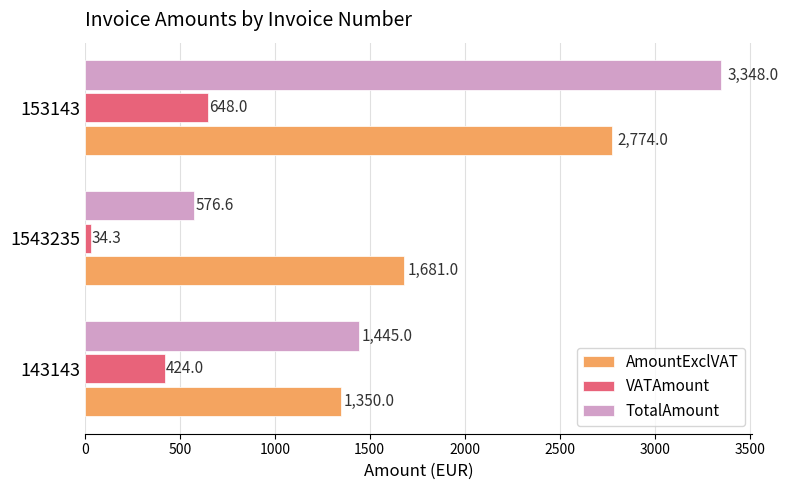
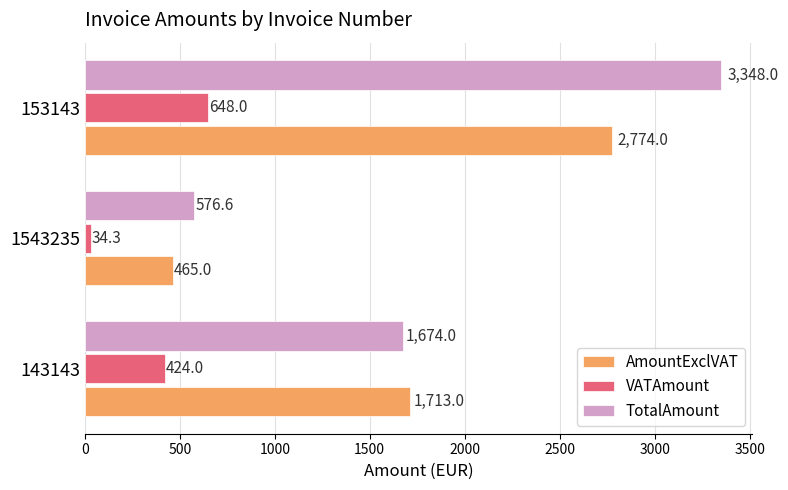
  {
    "AmountExclVAT": {
      "153143": "2,774.0",
-     "1543235": "1,681.0",
-     "143143": "1,350.0"
+     "1543235": "465.0",
+     "143143": "1,713.0"
    },
    "VATAmount": {
      "153143": "648.0",
      "1543235": "34.3",
      "143143": "424.0"
    },
    "TotalAmount": {
      "153143": "3,348.0",
      "1543235": "576.6",
-     "143143": "1,445.0"
+     "143143": "1,674.0"
    }
  }
